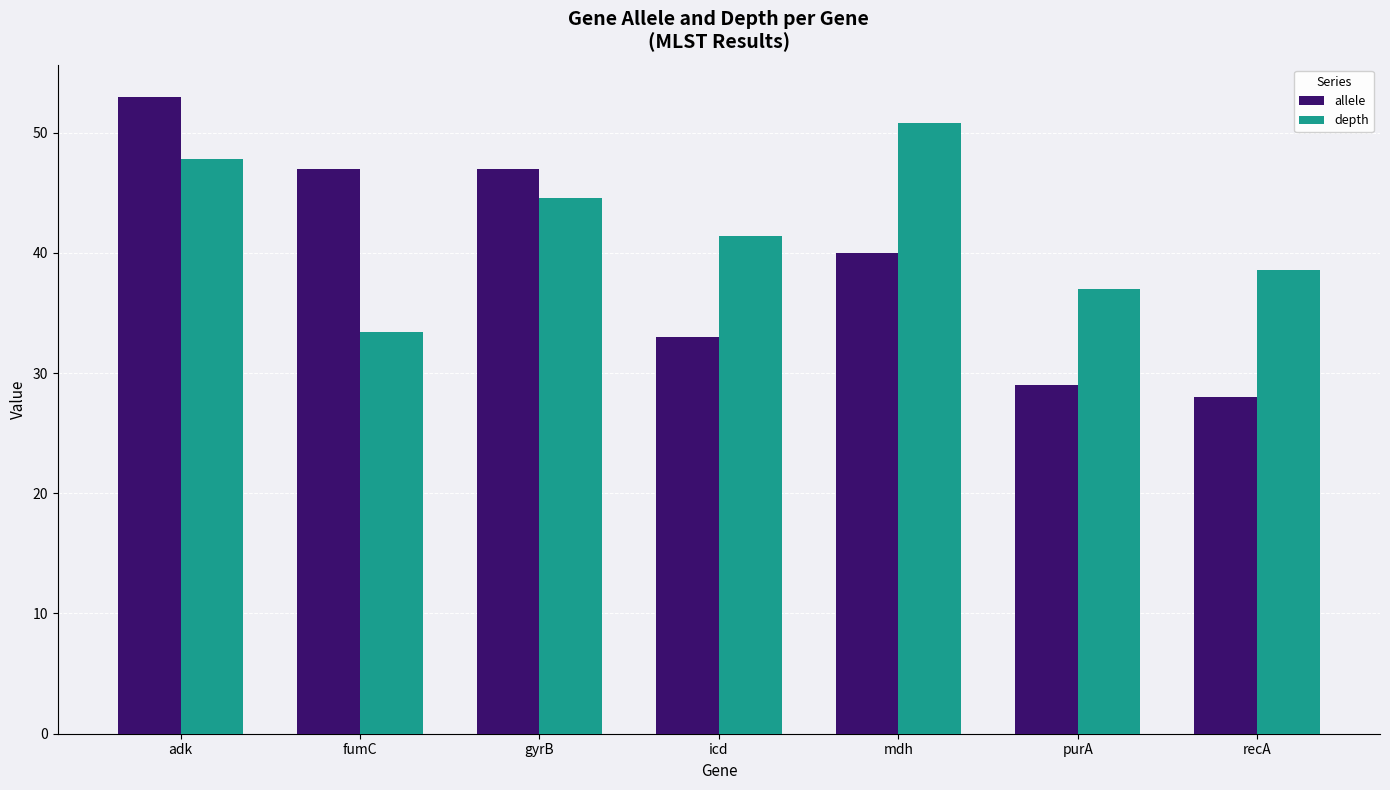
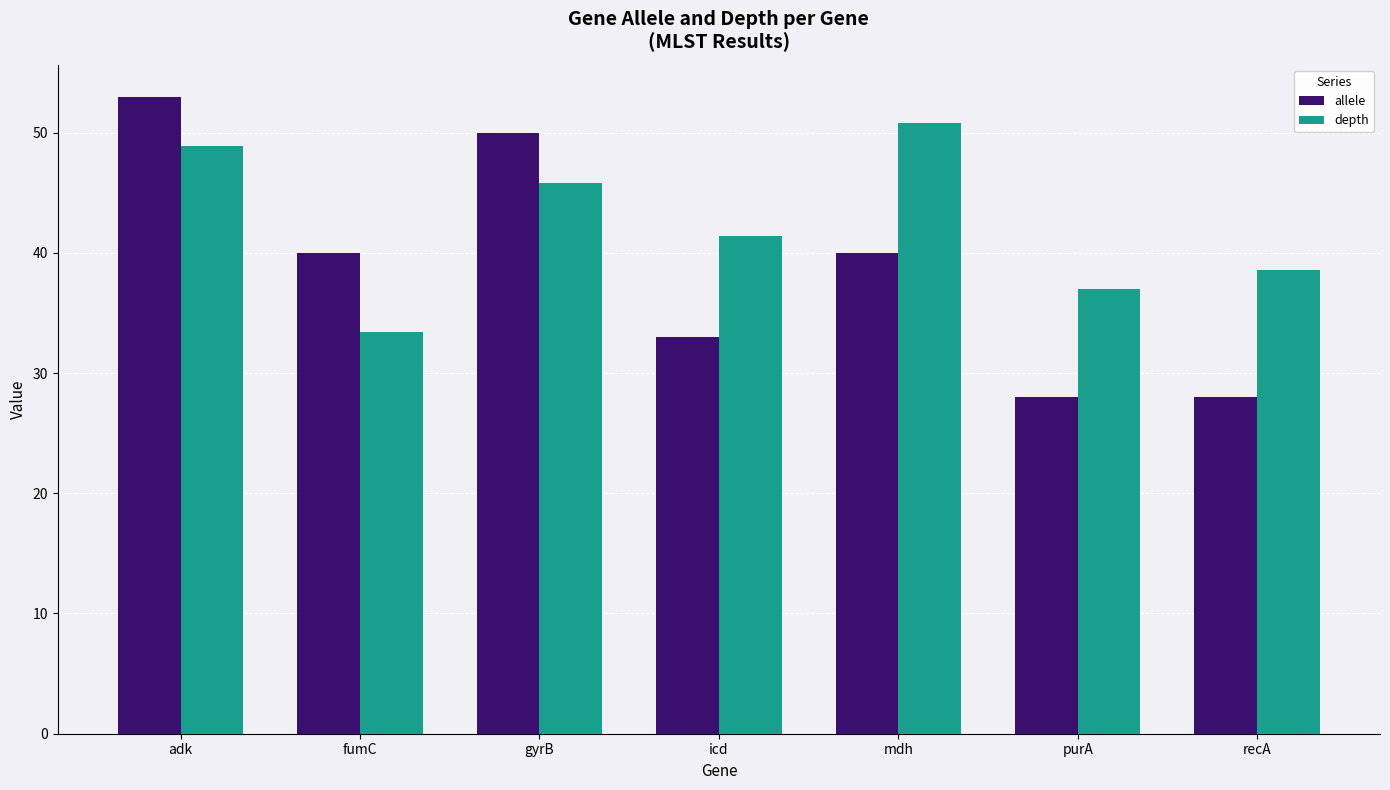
  {
    "allele": {
      "adk": 53,
-     "fumC": 47,
-     "gyrB": 47,
+     "fumC": 40,
+     "gyrB": 50,
      "icd": 33,
      "mdh": 40,
-     "purA": 29,
+     "purA": 28,
      "recA": 28
    },
    "depth": {
-     "adk": 47.8,
+     "adk": 48.9,
      "fumC": 33.4,
-     "gyrB": 44.6,
+     "gyrB": 45.8,
      "icd": 41.4,
      "mdh": 50.8,
      "purA": 37.0,
      "recA": 38.6
    }
  }
